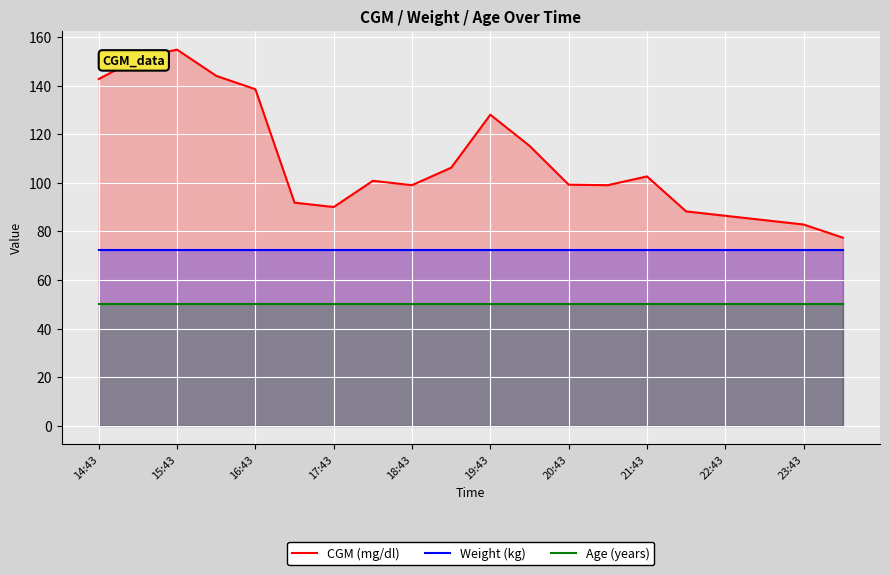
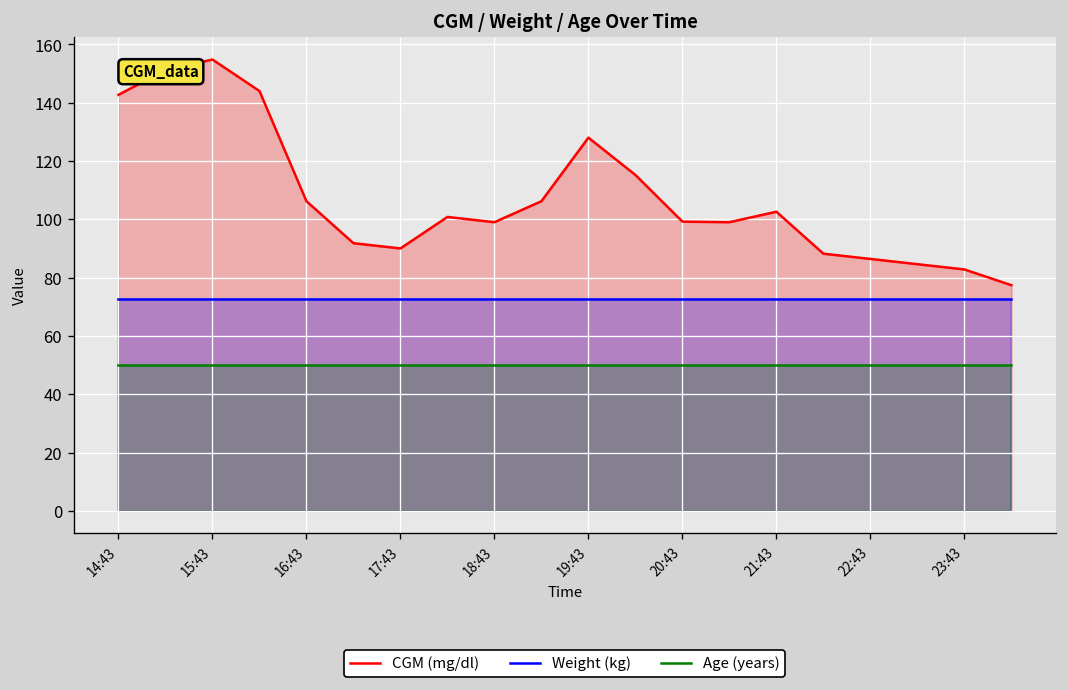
  {
    "CGM (mg/dl)": {
      "14:43": 143,
      "15:43": 155,
-     "16:43": 139,
+     "16:43": 106,
      "17:43": 90,
      "18:43": 99,
      "19:43": 128,
      "20:43": 99,
      "21:43": 103,
      "22:43": 86,
      "23:43": 83
    },
    "Weight (kg)": {
      "14:43": 73,
      "15:43": 73,
      "16:43": 73,
      "17:43": 73,
      "18:43": 73,
      "19:43": 73,
      "20:43": 73,
      "21:43": 73,
      "22:43": 73,
      "23:43": 73
    },
    "Age (years)": {
      "14:43": 50,
      "15:43": 50,
      "16:43": 50,
      "17:43": 50,
      "18:43": 50,
      "19:43": 50,
      "20:43": 50,
      "21:43": 50,
      "22:43": 50,
      "23:43": 50
    }
  }
